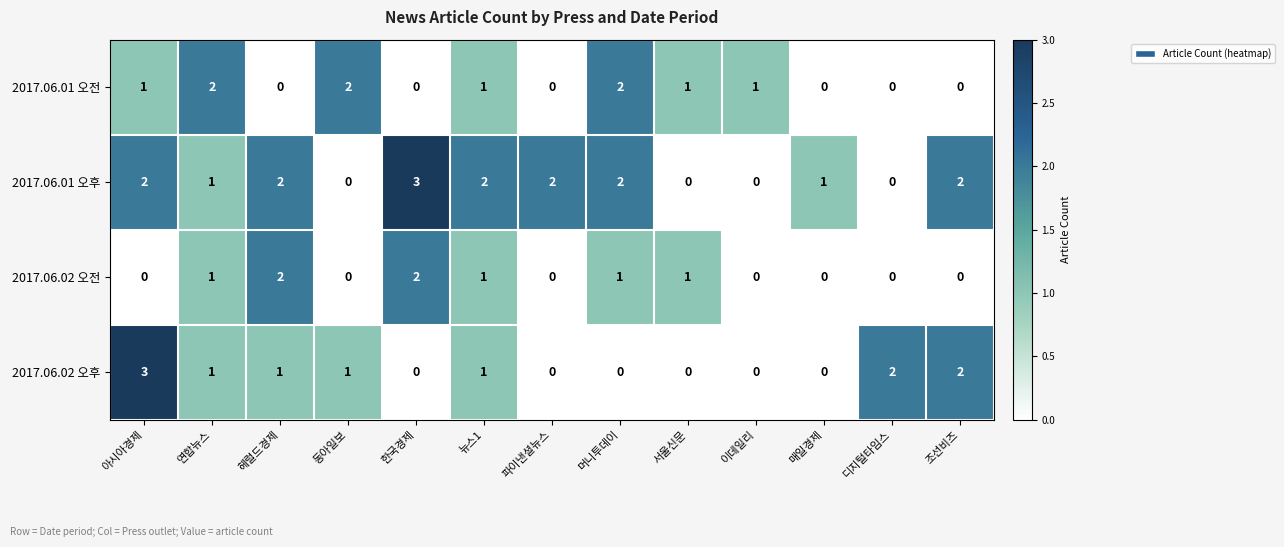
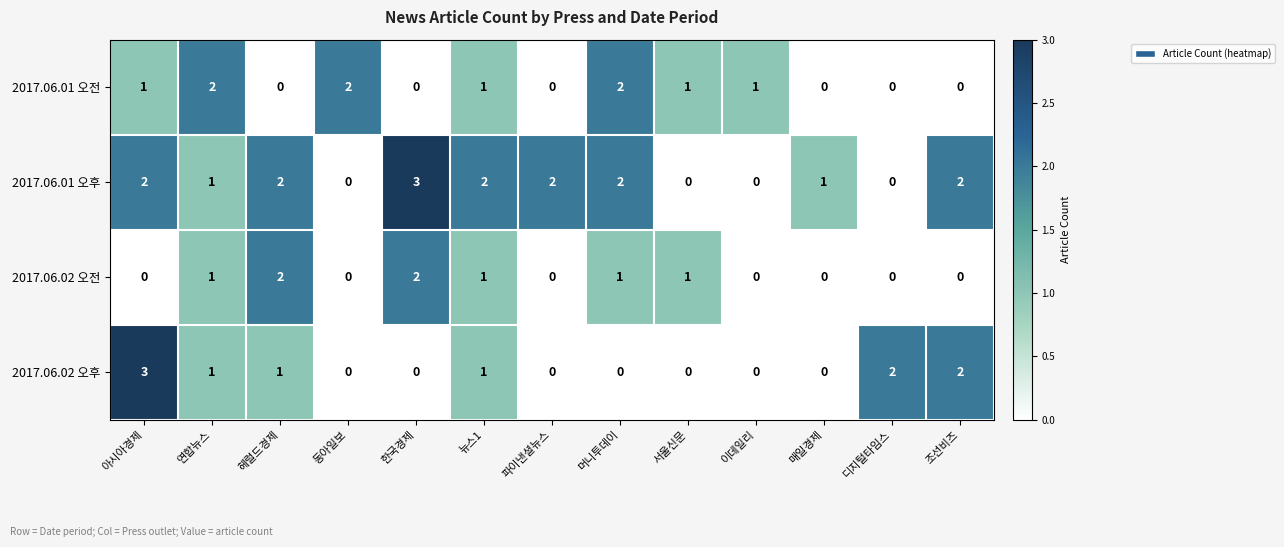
  {
    "2017.06.01 오전": {
      "아시아경제": 1,
      "연합뉴스": 2,
      "헤럴드경제": 0,
      "동아일보": 2,
      "한국경제": 0,
      "뉴스1": 1,
      "파이낸셜뉴스": 0,
      "머니투데이": 2,
      "서울신문": 1,
      "이데일리": 1,
      "매일경제": 0,
      "디지털타임스": 0,
      "조선비즈": 0
    },
    "2017.06.01 오후": {
      "아시아경제": 2,
      "연합뉴스": 1,
      "헤럴드경제": 2,
      "동아일보": 0,
      "한국경제": 3,
      "뉴스1": 2,
      "파이낸셜뉴스": 2,
      "머니투데이": 2,
      "서울신문": 0,
      "이데일리": 0,
      "매일경제": 1,
      "디지털타임스": 0,
      "조선비즈": 2
    },
    "2017.06.02 오전": {
      "아시아경제": 0,
      "연합뉴스": 1,
      "헤럴드경제": 2,
      "동아일보": 0,
      "한국경제": 2,
      "뉴스1": 1,
      "파이낸셜뉴스": 0,
      "머니투데이": 1,
      "서울신문": 1,
      "이데일리": 0,
      "매일경제": 0,
      "디지털타임스": 0,
      "조선비즈": 0
    },
    "2017.06.02 오후": {
      "아시아경제": 3,
      "연합뉴스": 1,
      "헤럴드경제": 1,
-     "동아일보": 1,
+     "동아일보": 0,
      "한국경제": 0,
      "뉴스1": 1,
      "파이낸셜뉴스": 0,
      "머니투데이": 0,
      "서울신문": 0,
      "이데일리": 0,
      "매일경제": 0,
      "디지털타임스": 2,
      "조선비즈": 2
    }
  }
